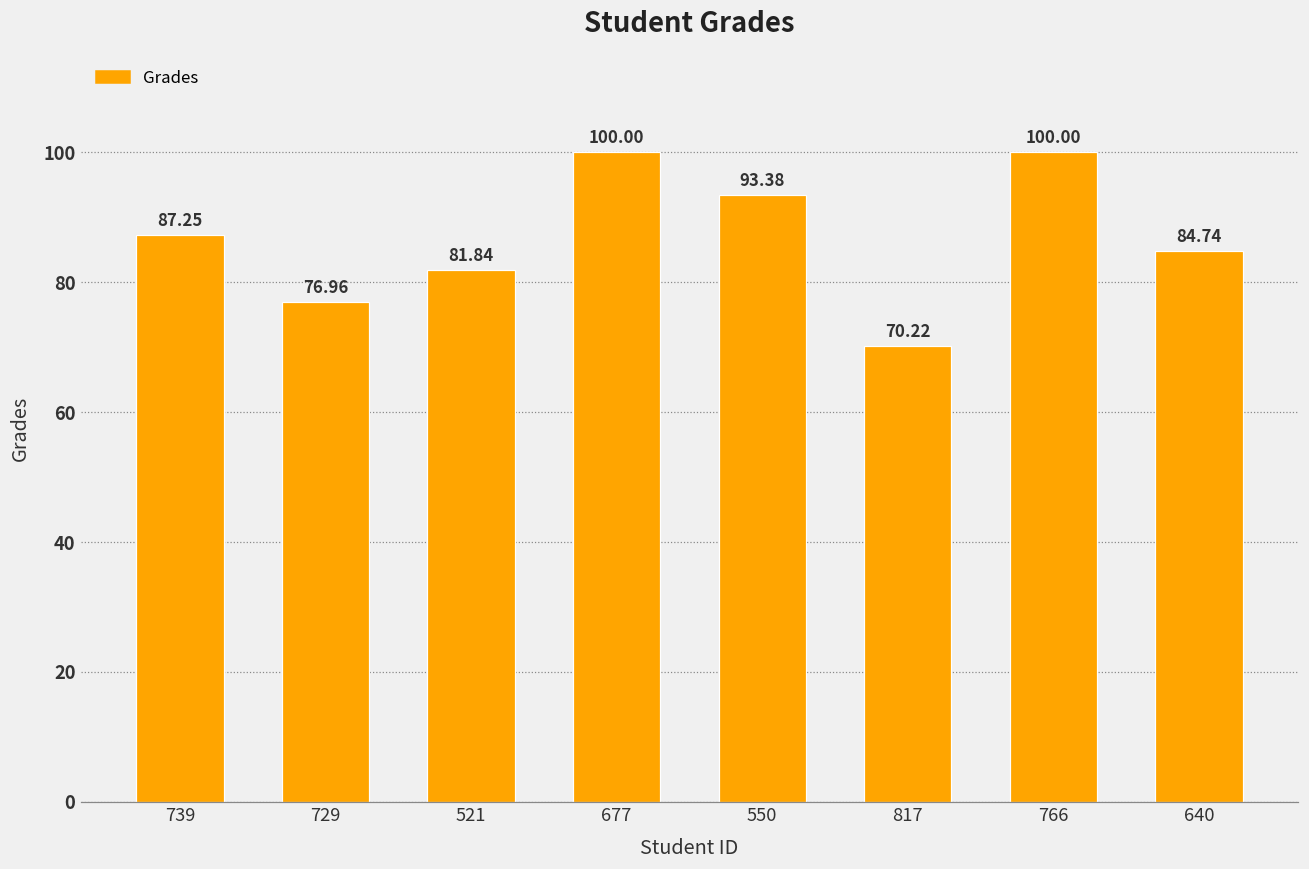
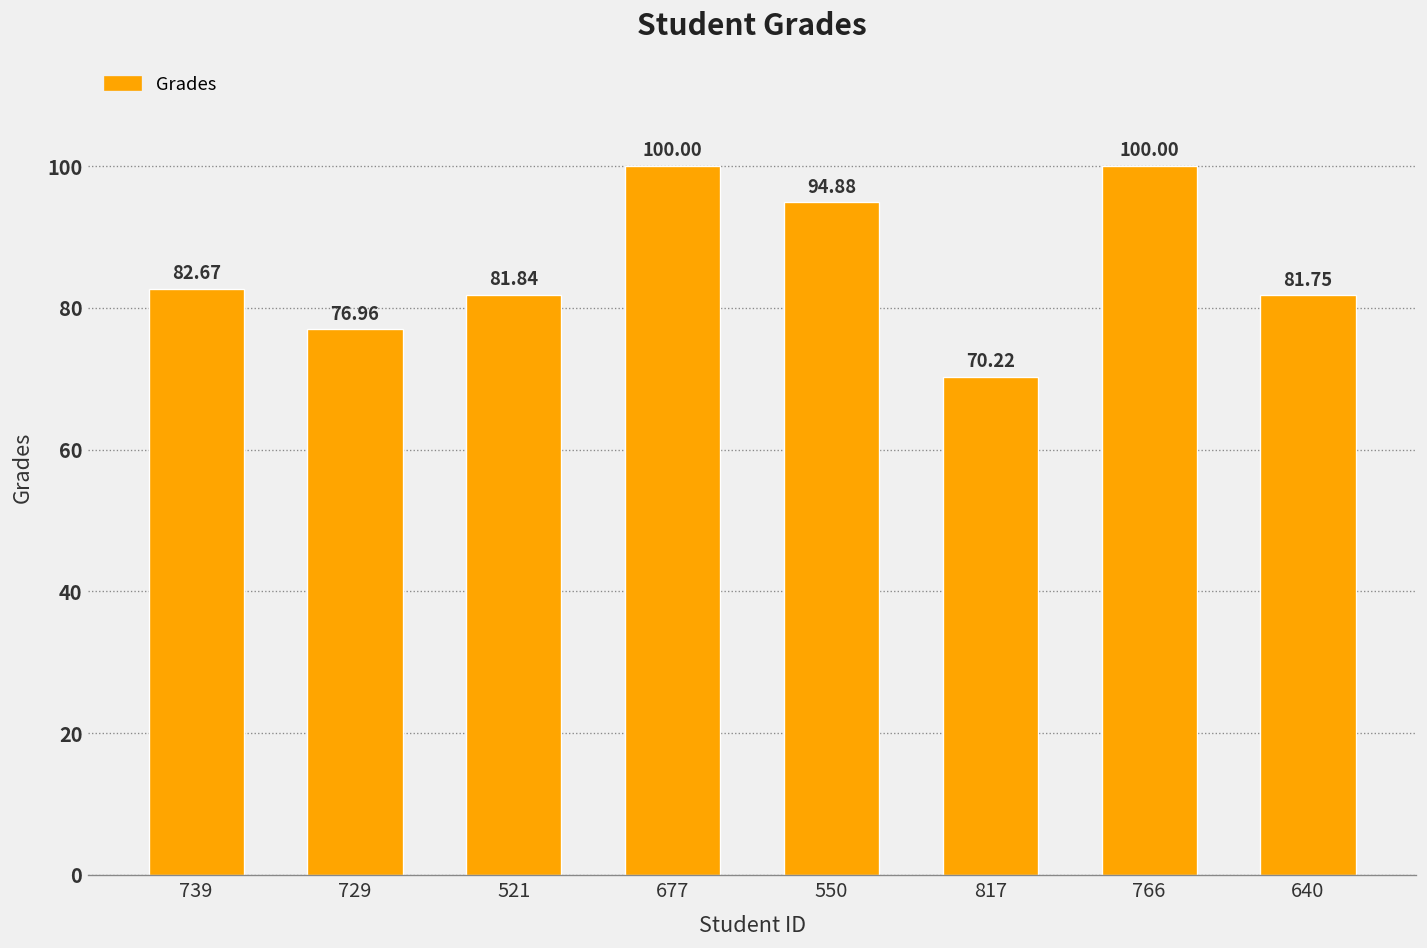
  {
-   "739": 87.25,
+   "739": 82.67,
    "729": 76.96,
    "521": 81.84,
    "677": 100.00,
-   "550": 93.38,
+   "550": 94.88,
    "817": 70.22,
    "766": 100.00,
-   "640": 84.74
+   "640": 81.75
  }
